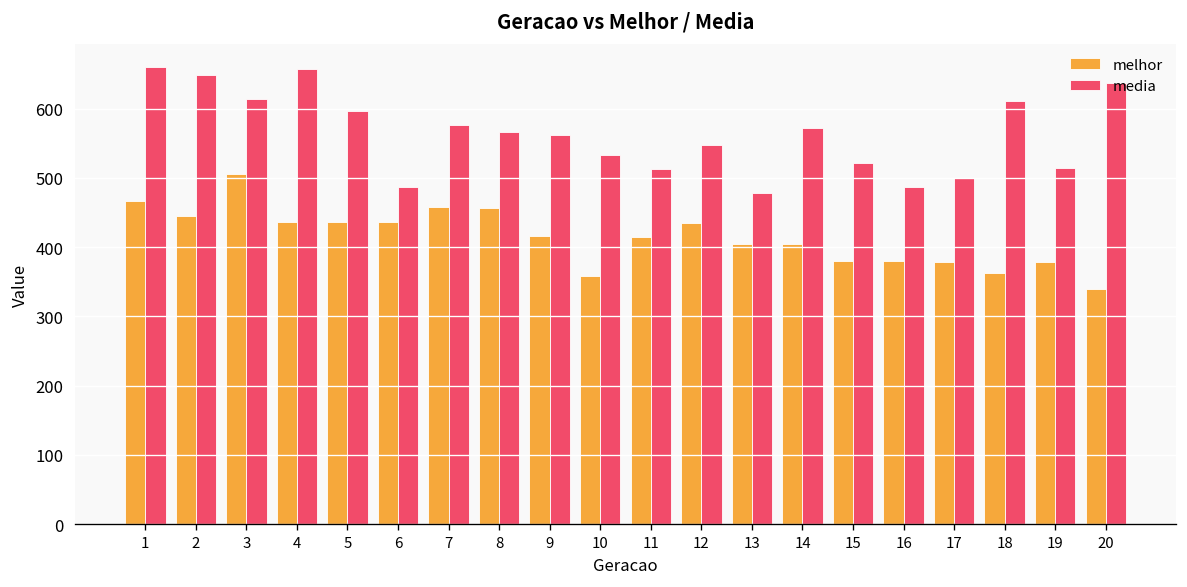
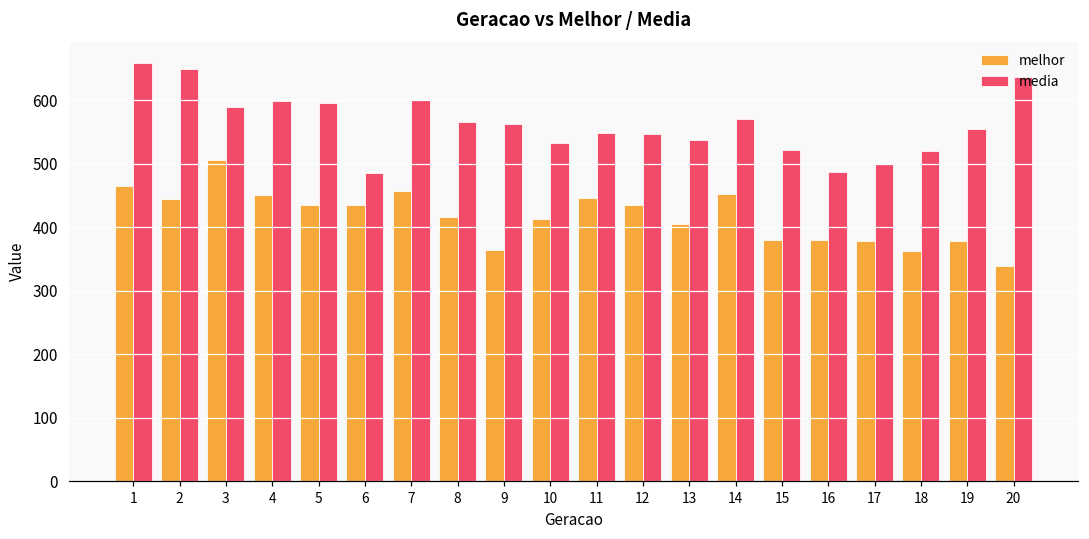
  {
    "melhor": {
      "1": 470,
      "2": 450,
      "3": 510,
-     "4": 440,
+     "4": 450,
      "5": 440,
      "6": 440,
      "7": 460,
-     "8": 460,
-     "9": 420,
-     "10": 360,
-     "11": 410,
+     "8": 420,
+     "9": 370,
+     "10": 410,
+     "11": 450,
      "12": 440,
      "13": 410,
-     "14": 410,
+     "14": 450,
      "15": 380,
      "16": 380,
      "17": 380,
      "18": 360,
      "19": 380,
      "20": 340
    },
    "media": {
      "1": 660,
      "2": 650,
-     "3": 610,
-     "4": 660,
+     "3": 590,
+     "4": 600,
      "5": 600,
      "6": 490,
-     "7": 580,
+     "7": 600,
      "8": 570,
      "9": 560,
      "10": 530,
-     "11": 510,
+     "11": 550,
      "12": 550,
-     "13": 480,
+     "13": 540,
      "14": 570,
      "15": 520,
      "16": 490,
      "17": 500,
-     "18": 610,
-     "19": 510,
+     "18": 520,
+     "19": 560,
      "20": 640
    }
  }
